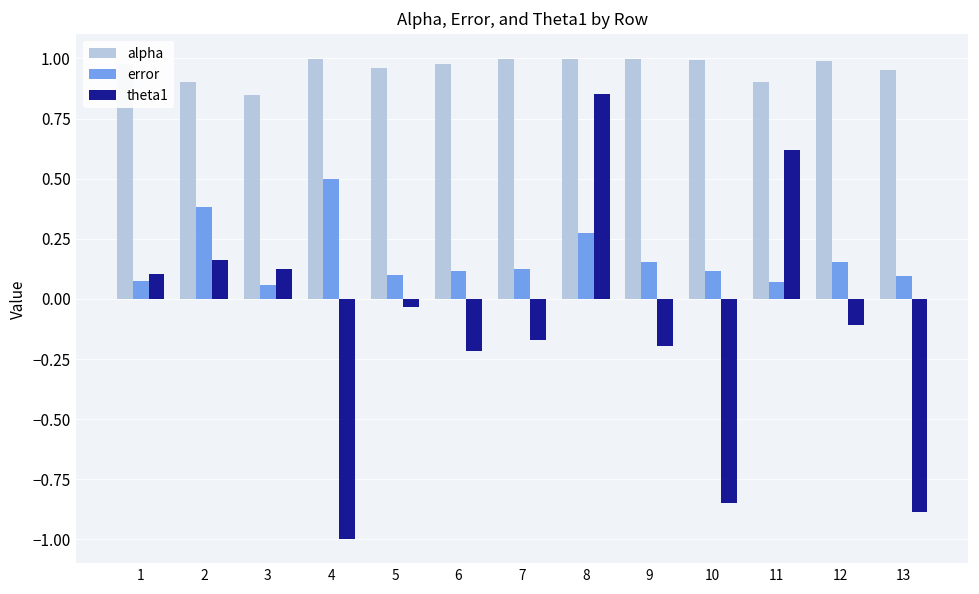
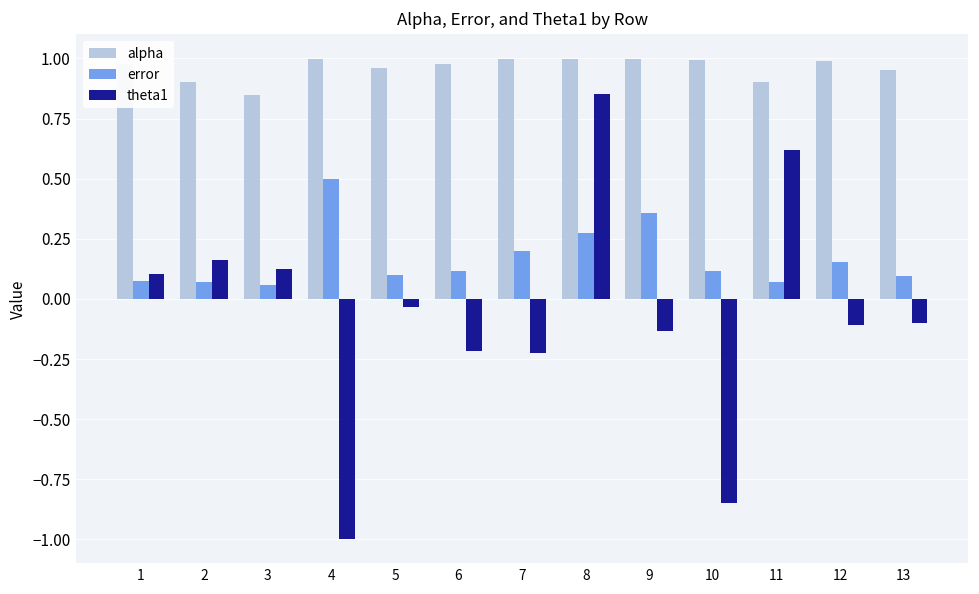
  {
    "alpha": {
      "2": 0.90,
      "3": 0.85,
      "4": 1.00,
      "5": 0.96,
      "6": 0.98,
      "7": 1.00,
      "8": 1.00,
      "9": 1.00,
      "10": 0.99,
      "11": 0.90,
      "12": 0.99,
      "13": 0.95
    },
    "error": {
      "1": 0.07,
-     "2": 0.38,
+     "2": 0.07,
      "3": 0.06,
      "4": 0.50,
      "5": 0.10,
      "6": 0.12,
-     "7": 0.12,
+     "7": 0.20,
      "8": 0.27,
-     "9": 0.15,
+     "9": 0.36,
      "10": 0.12,
      "11": 0.07,
      "12": 0.15,
      "13": 0.10
    },
    "theta1": {
      "1": 0.10,
      "2": 0.16,
      "3": 0.12,
      "4": -1.00,
      "5": -0.03,
      "6": -0.22,
-     "7": -0.17,
+     "7": -0.23,
      "8": 0.85,
-     "9": -0.20,
+     "9": -0.13,
      "10": -0.85,
      "11": 0.62,
      "12": -0.11,
-     "13": -0.89
+     "13": -0.10
    }
  }
